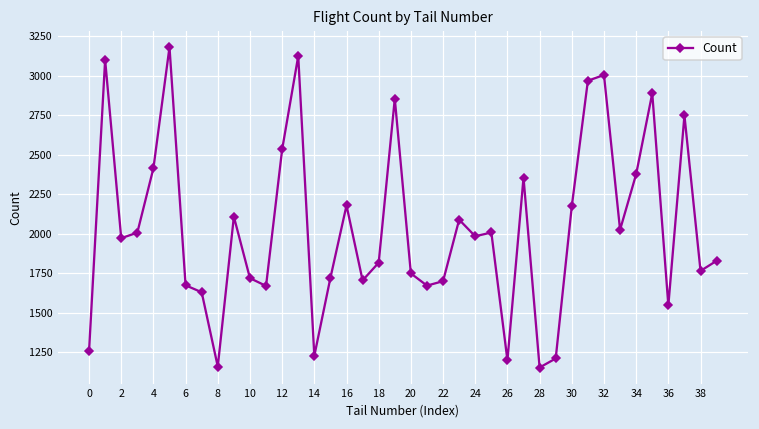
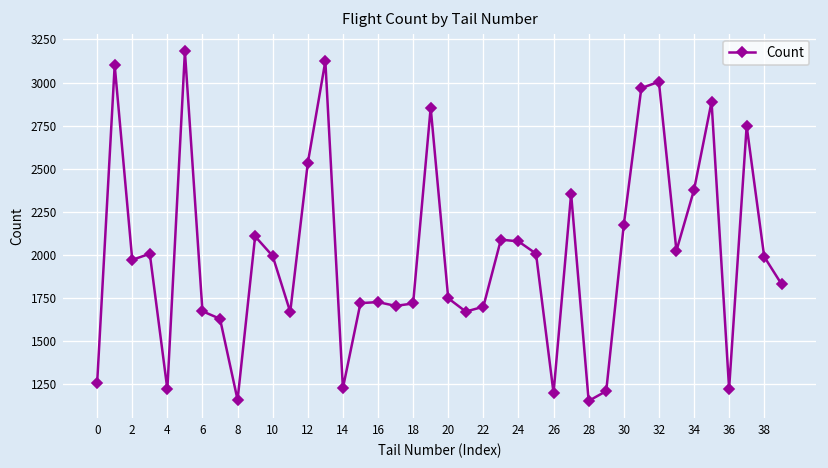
  {
    "0": 1260,
    "2": 1970,
-   "4": 2410,
+   "4": 1220,
    "6": 1670,
    "8": 1160,
-   "10": 1720,
+   "10": 1990,
    "12": 2530,
    "14": 1230,
-   "16": 2180,
-   "18": 1820,
+   "16": 1730,
+   "18": 1720,
    "20": 1750,
    "22": 1700,
-   "24": 1980,
+   "24": 2080,
    "26": 1200,
    "28": 1150,
    "30": 2170,
    "32": 3000,
    "34": 2380,
-   "36": 1550,
-   "38": 1770
+   "36": 1230,
+   "38": 1990
  }
